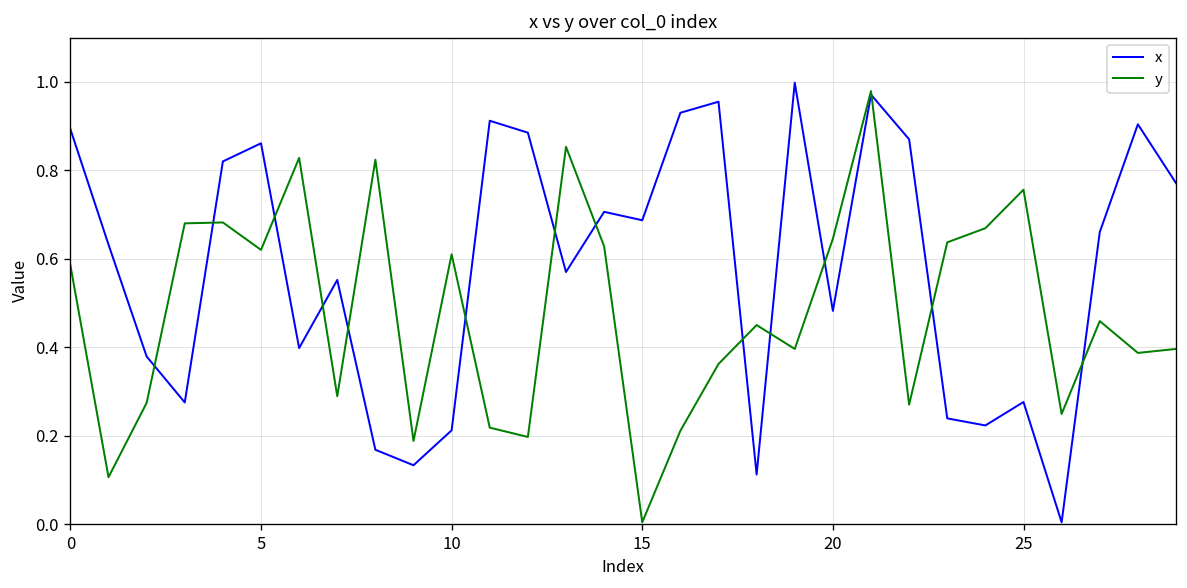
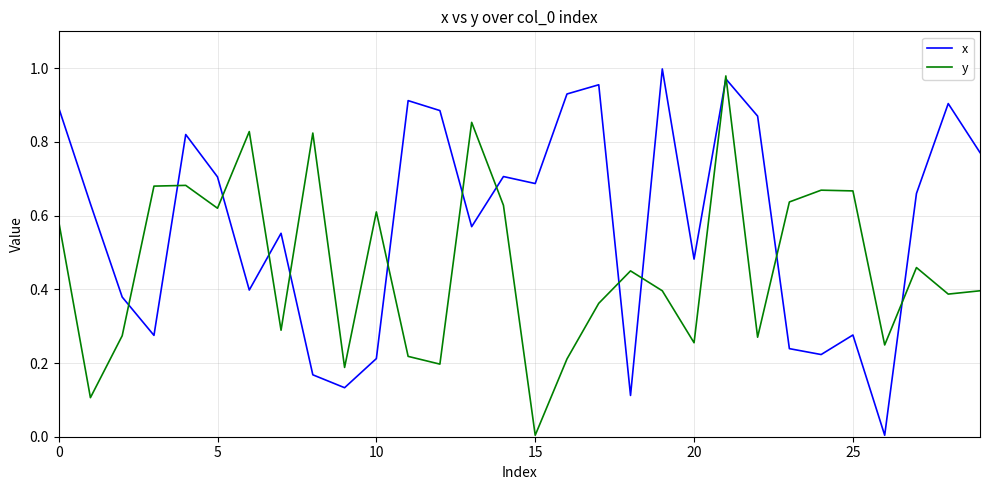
  {
    "x": {
      "0": 0.89,
-     "5": 0.86,
+     "5": 0.71,
      "10": 0.21,
      "15": 0.69,
      "20": 0.48,
      "25": 0.28
    },
    "y": {
      "0": 0.59,
      "5": 0.62,
      "10": 0.61,
      "15": 0.00,
-     "20": 0.65,
-     "25": 0.76
+     "20": 0.26,
+     "25": 0.67
    }
  }
